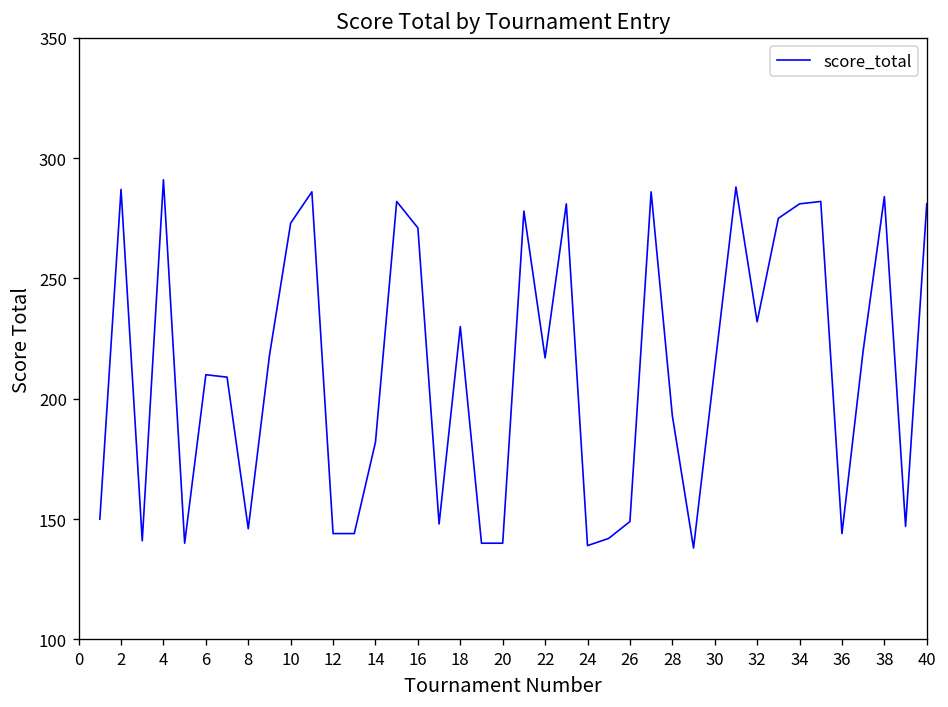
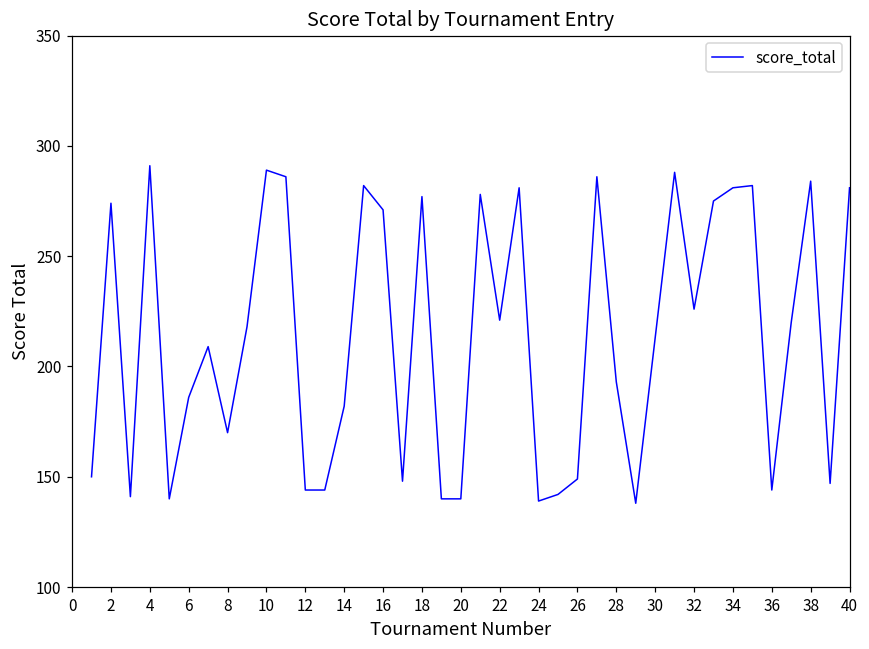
  {
-   "2": 287,
+   "2": 274,
    "4": 291,
-   "6": 210,
-   "8": 146,
-   "10": 273,
+   "6": 186,
+   "8": 170,
+   "10": 289,
    "12": 144,
    "14": 182,
    "16": 271,
-   "18": 230,
+   "18": 277,
    "20": 140,
-   "22": 217,
+   "22": 221,
    "24": 139,
    "26": 149,
    "28": 193,
    "30": 213,
-   "32": 232,
+   "32": 226,
    "34": 281,
    "36": 144,
    "38": 284,
    "40": 281
  }
